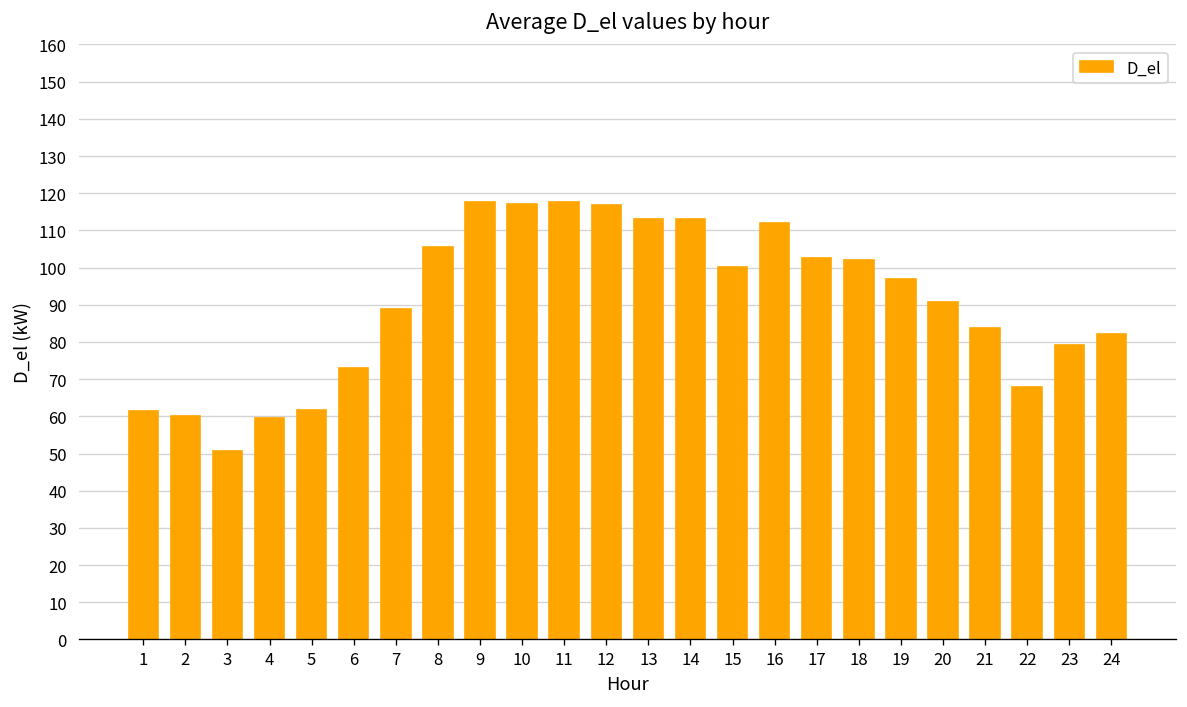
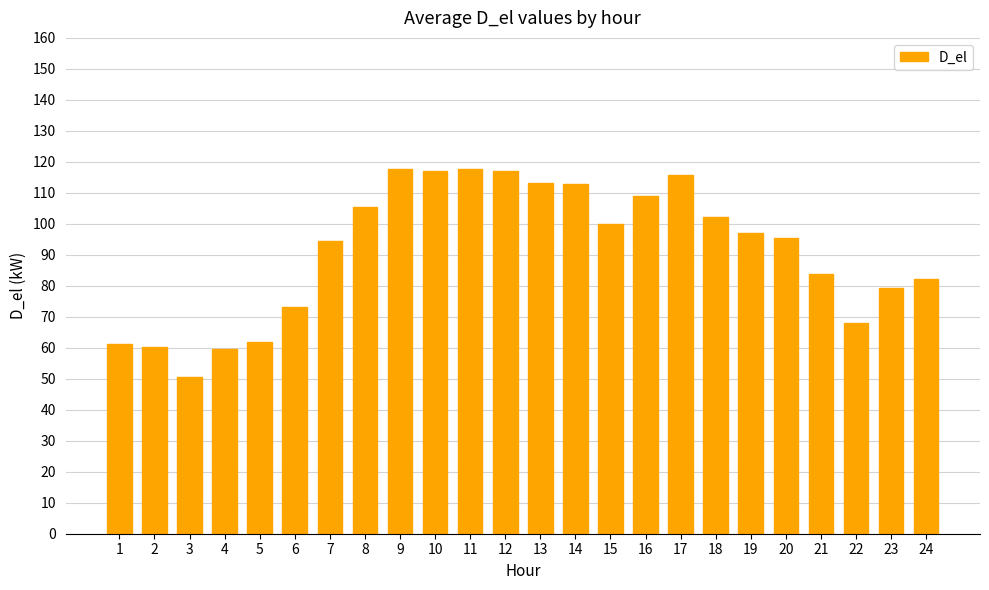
  {
    "1": 61,
    "2": 60,
    "3": 51,
    "4": 60,
    "5": 62,
    "6": 73,
-   "7": 89,
+   "7": 95,
    "8": 106,
    "9": 118,
    "10": 117,
    "11": 118,
    "12": 117,
    "13": 113,
    "14": 113,
    "15": 100,
-   "16": 112,
-   "17": 103,
+   "16": 109,
+   "17": 116,
    "18": 102,
    "19": 97,
-   "20": 91,
+   "20": 95,
    "21": 84,
    "22": 68,
    "23": 79,
    "24": 82
  }
